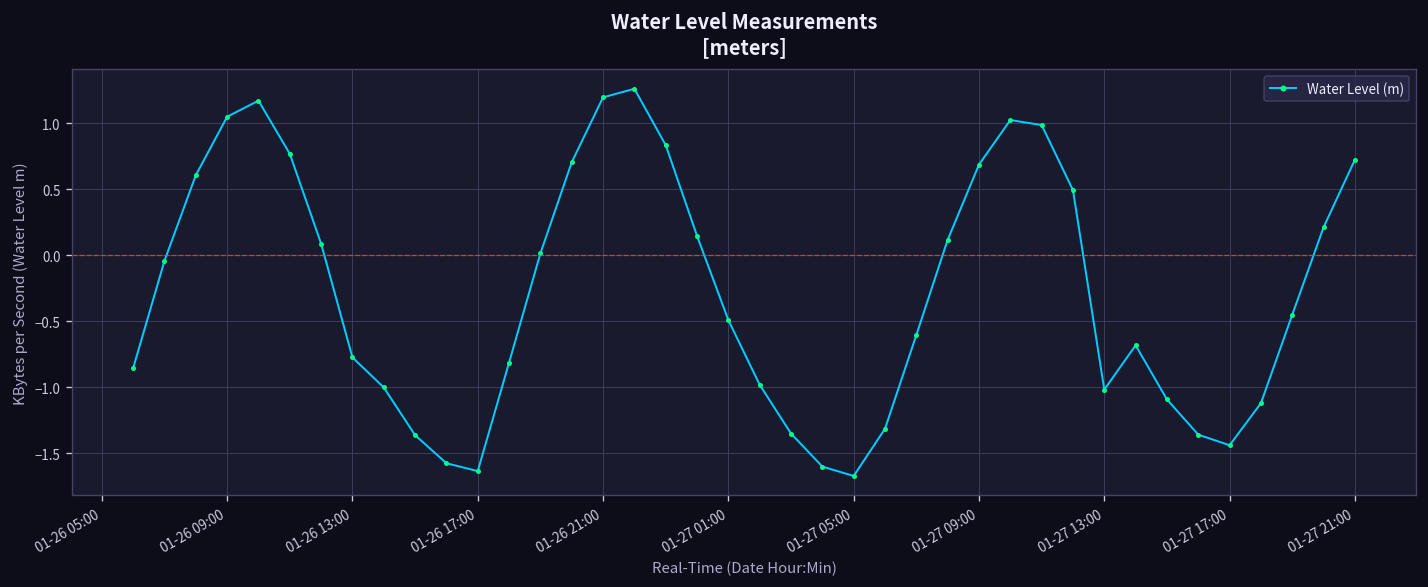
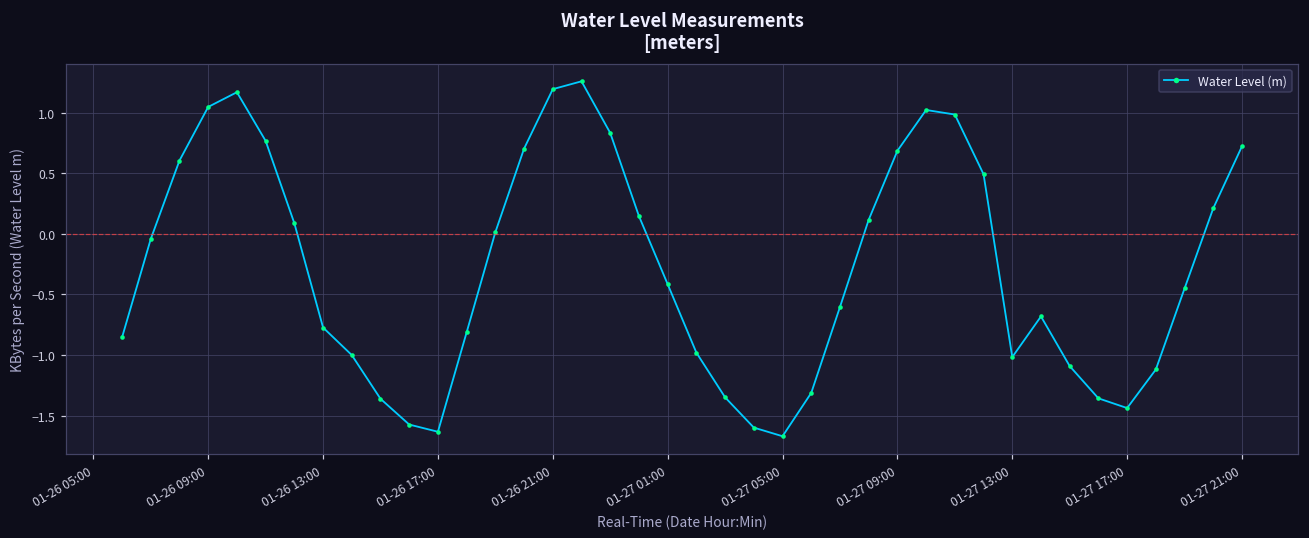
  {
    "01-26 09:00": 1.05,
    "01-26 13:00": -0.77,
    "01-26 17:00": -1.63,
    "01-26 21:00": 1.20,
-   "01-27 01:00": -0.49,
+   "01-27 01:00": -0.42,
    "01-27 05:00": -1.67,
    "01-27 09:00": 0.69,
    "01-27 13:00": -1.02,
    "01-27 17:00": -1.44,
    "01-27 21:00": 0.72
  }
